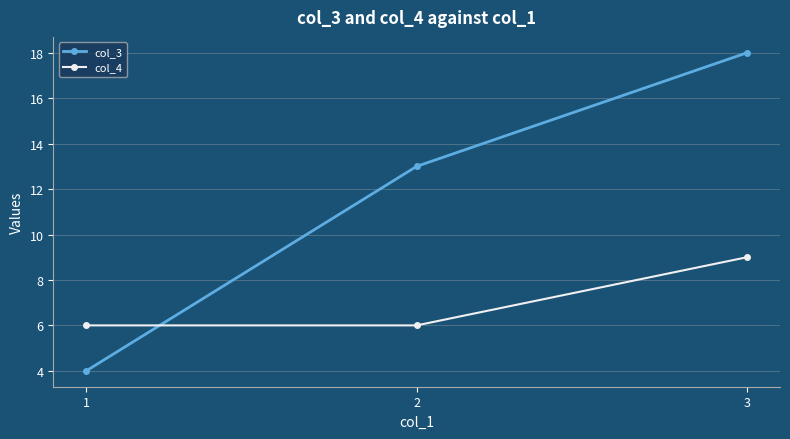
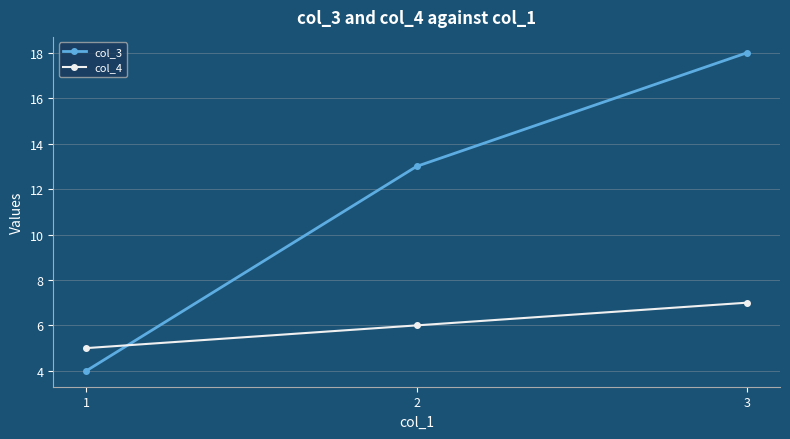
  {
    "col_3": {
      "1": 4,
      "2": 13,
      "3": 18
    },
    "col_4": {
-     "1": 6,
+     "1": 5,
      "2": 6,
-     "3": 9
+     "3": 7
    }
  }
